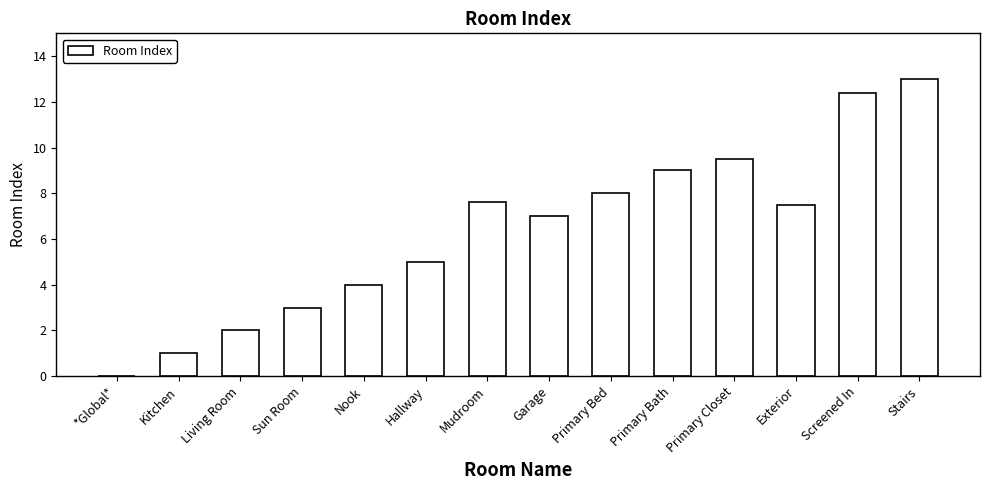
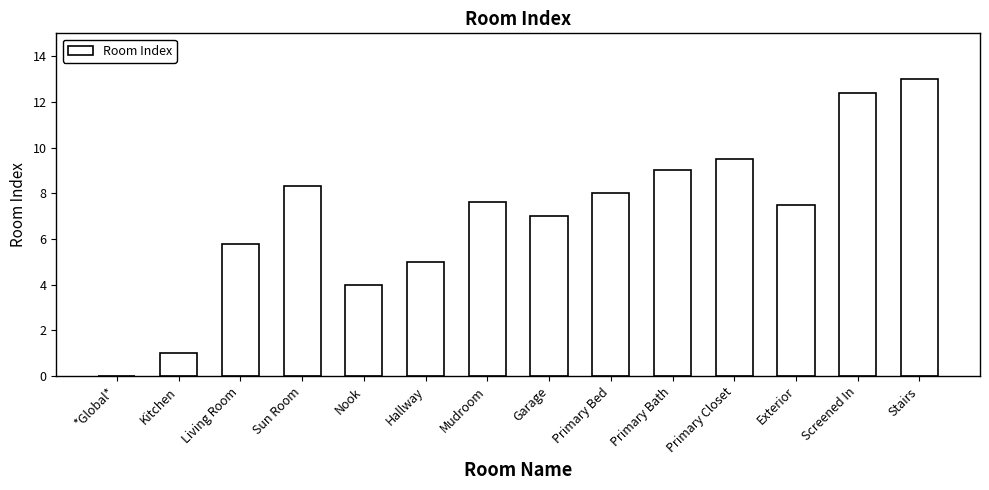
  {
    "*Global*": 0.0,
    "Kitchen": 1.0,
-   "Living Room": 2.0,
-   "Sun Room": 3.0,
+   "Living Room": 5.8,
+   "Sun Room": 8.3,
    "Nook": 4.0,
    "Hallway": 5.0,
    "Mudroom": 7.6,
    "Garage": 7.0,
    "Primary Bed": 8.0,
    "Primary Bath": 9.0,
    "Primary Closet": 9.5,
    "Exterior": 7.5,
    "Screened In": 12.4,
    "Stairs": 13.0
  }
